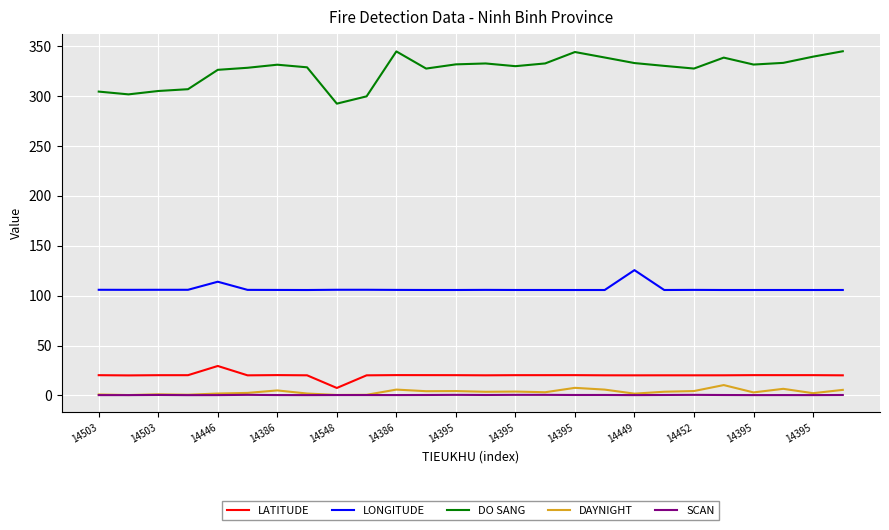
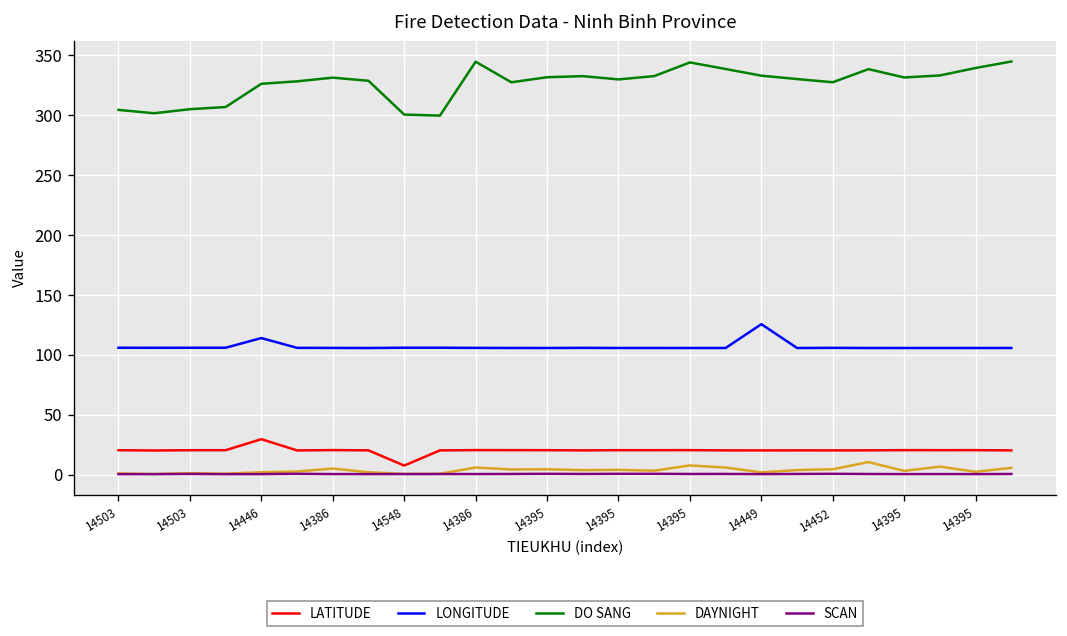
  {
    "LATITUDE": {
      "14446": 30,
      "14548": 10,
      "14449": 20,
      "14452": 20
    },
    "LONGITUDE": {
      "14446": 110,
      "14548": 110,
      "14449": 130,
      "14452": 110
    },
    "DO SANG": {
      "14446": 330,
-     "14548": 290,
+     "14548": 300,
      "14449": 330,
      "14452": 330
    },
    "DAYNIGHT": {
      "14452": 0
    },
    "SCAN": {
      "14452": 0
    }
  }
